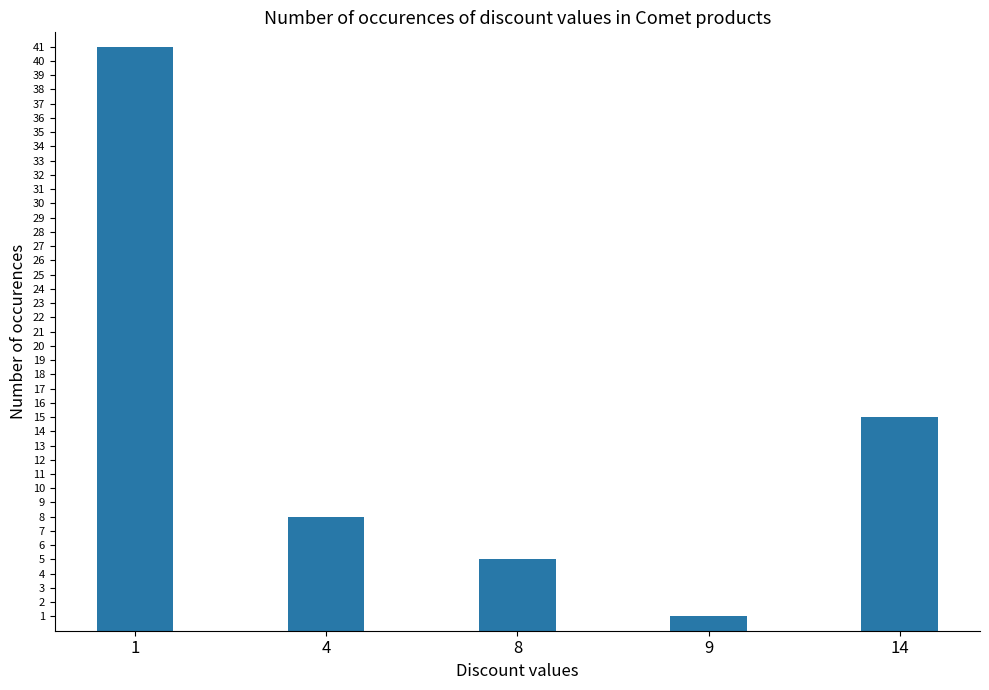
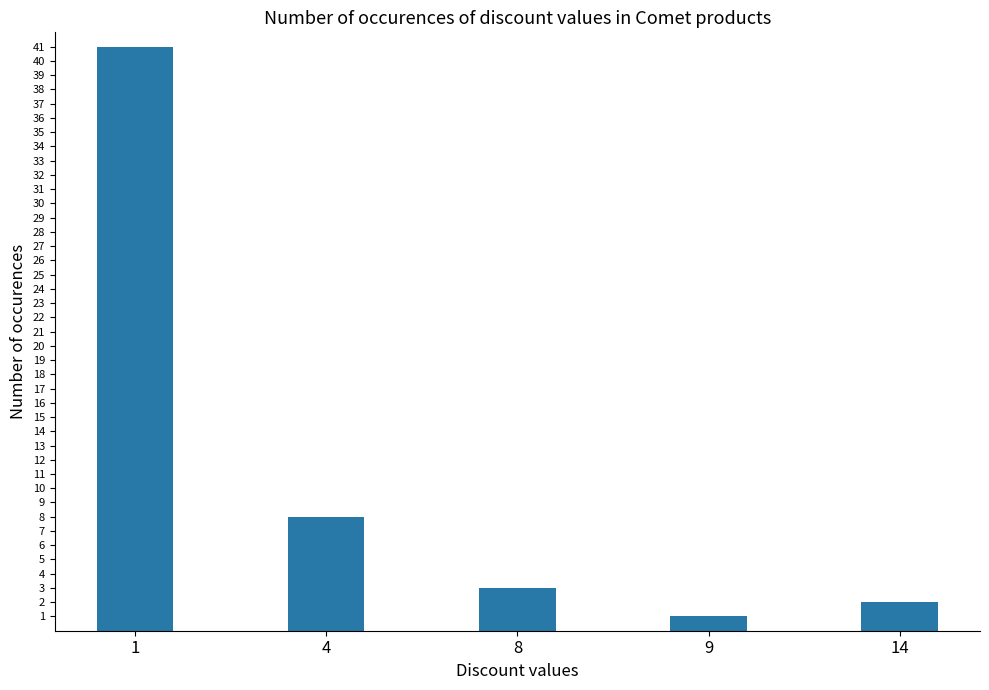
  {
    "1": 41,
    "4": 8,
-   "8": 5,
+   "8": 3,
    "9": 1,
-   "14": 15
+   "14": 2
  }
